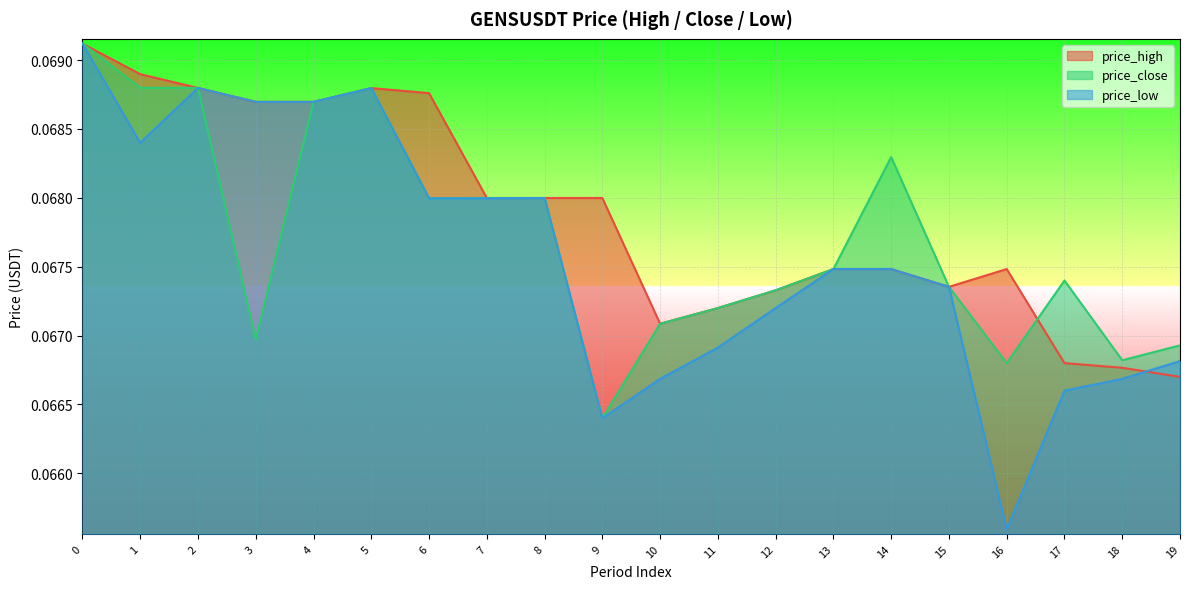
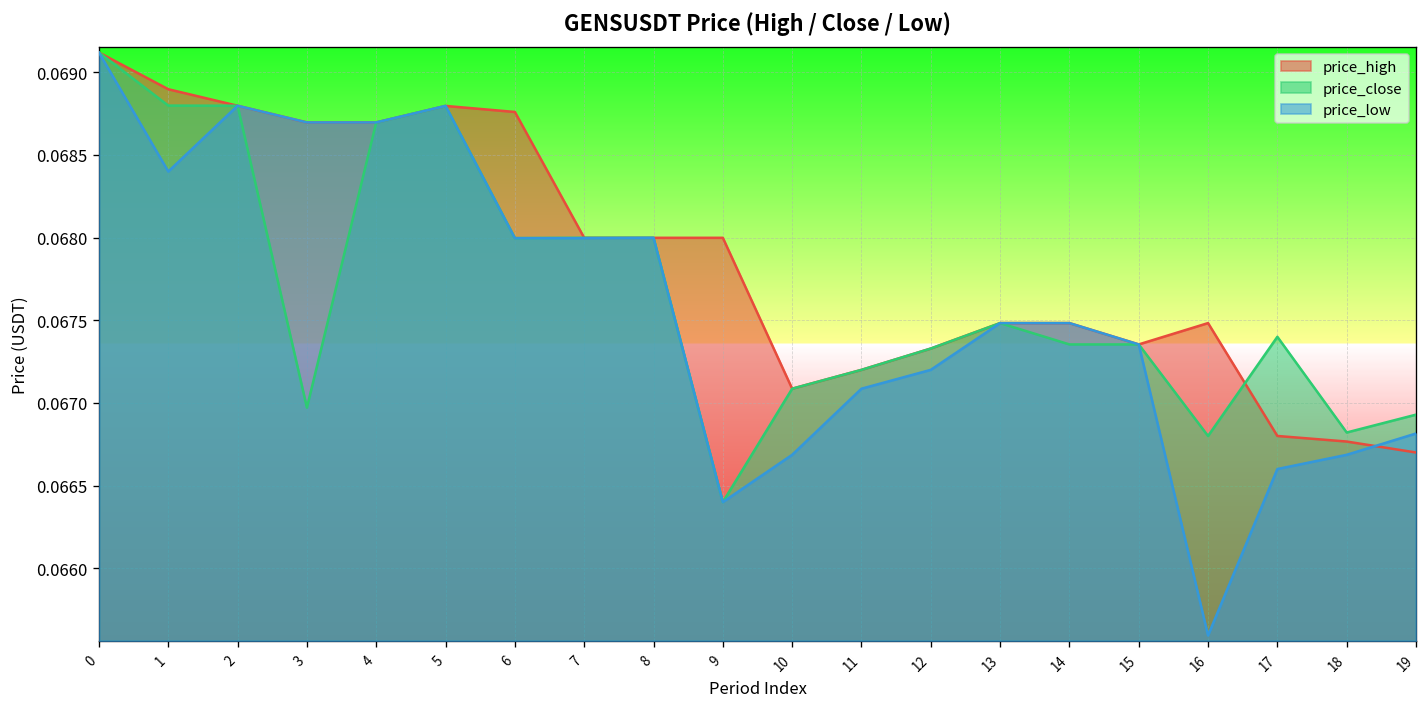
  {
    "price_high": {
      "1": 0.06890,
      "6": 0.06876,
      "9": 0.06800,
      "16": 0.06748,
      "17": 0.06680,
      "18": 0.06677,
      "19": 0.06670
    },
    "price_close": {
      "1": 0.06880,
      "3": 0.06697,
-     "14": 0.06830,
+     "14": 0.06735,
      "16": 0.06680,
      "17": 0.06740,
      "18": 0.06682,
      "19": 0.06693
    },
    "price_low": {
      "1": 0.06840,
      "10": 0.06669,
-     "11": 0.06691,
+     "11": 0.06709,
      "12": 0.06720,
      "16": 0.06559,
      "17": 0.06660,
      "18": 0.06669,
      "19": 0.06682
    }
  }
